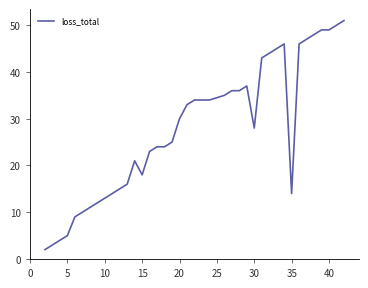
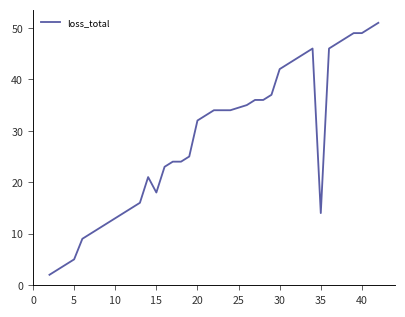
  {
    "5": 5,
    "10": 13,
    "15": 18,
-   "20": 30,
-   "30": 28,
+   "20": 32,
+   "30": 42,
    "35": 14,
    "40": 49
  }
